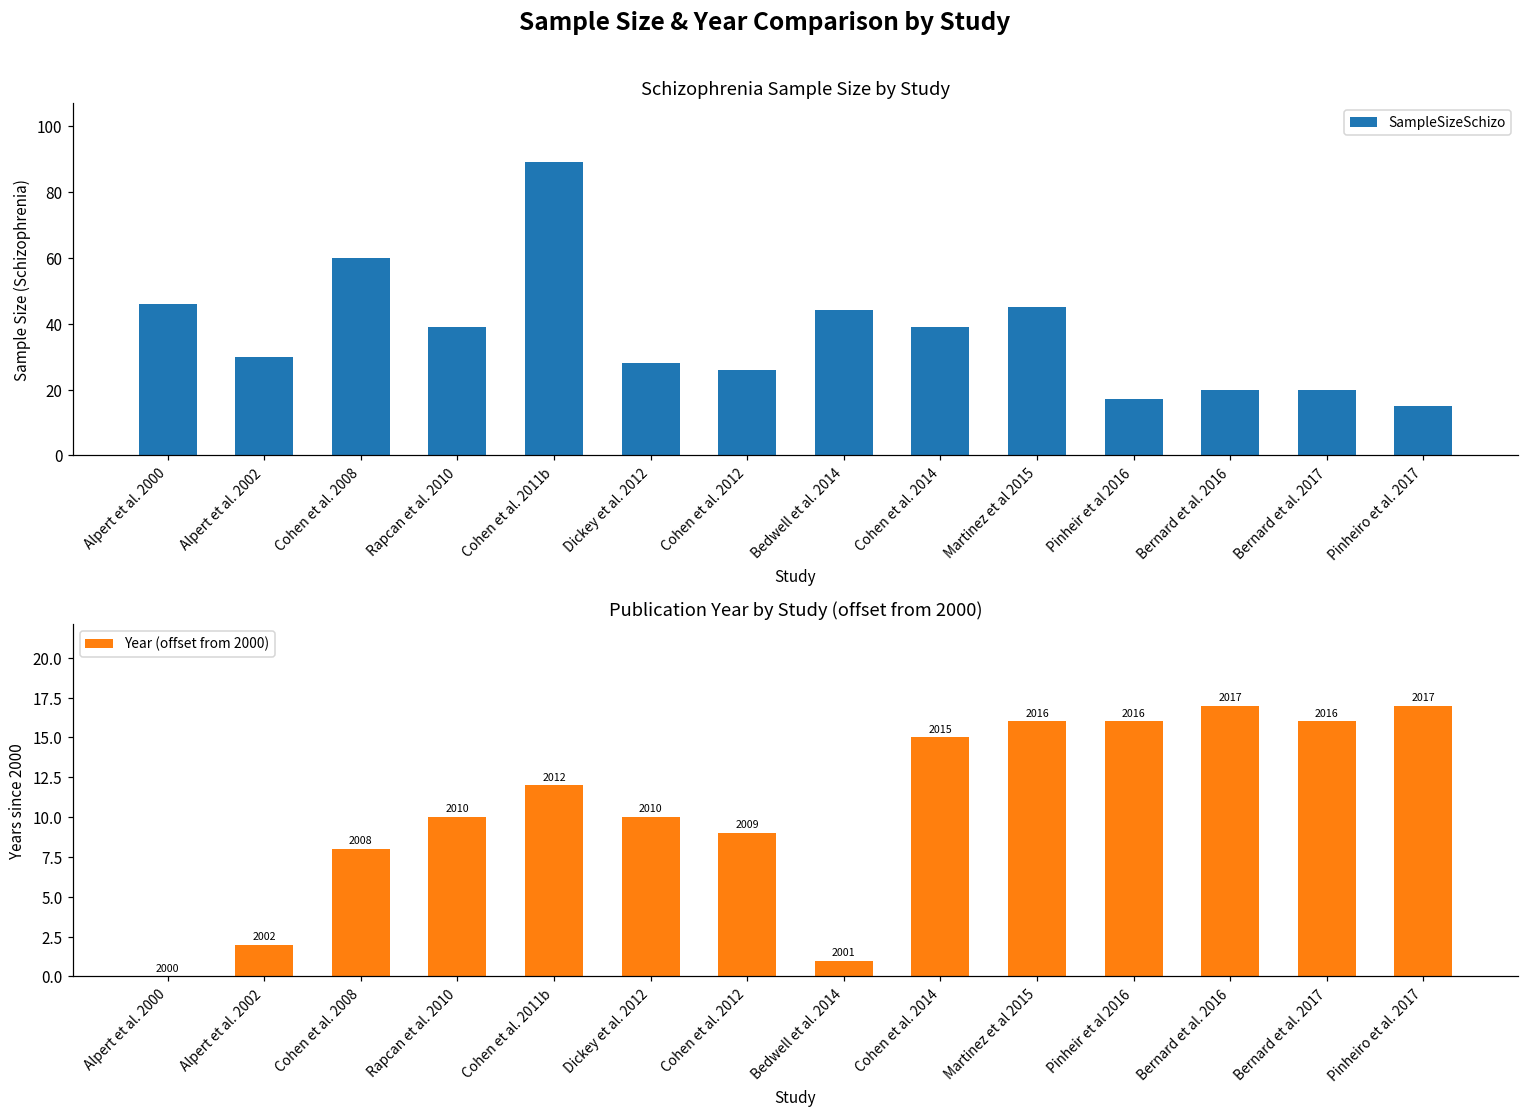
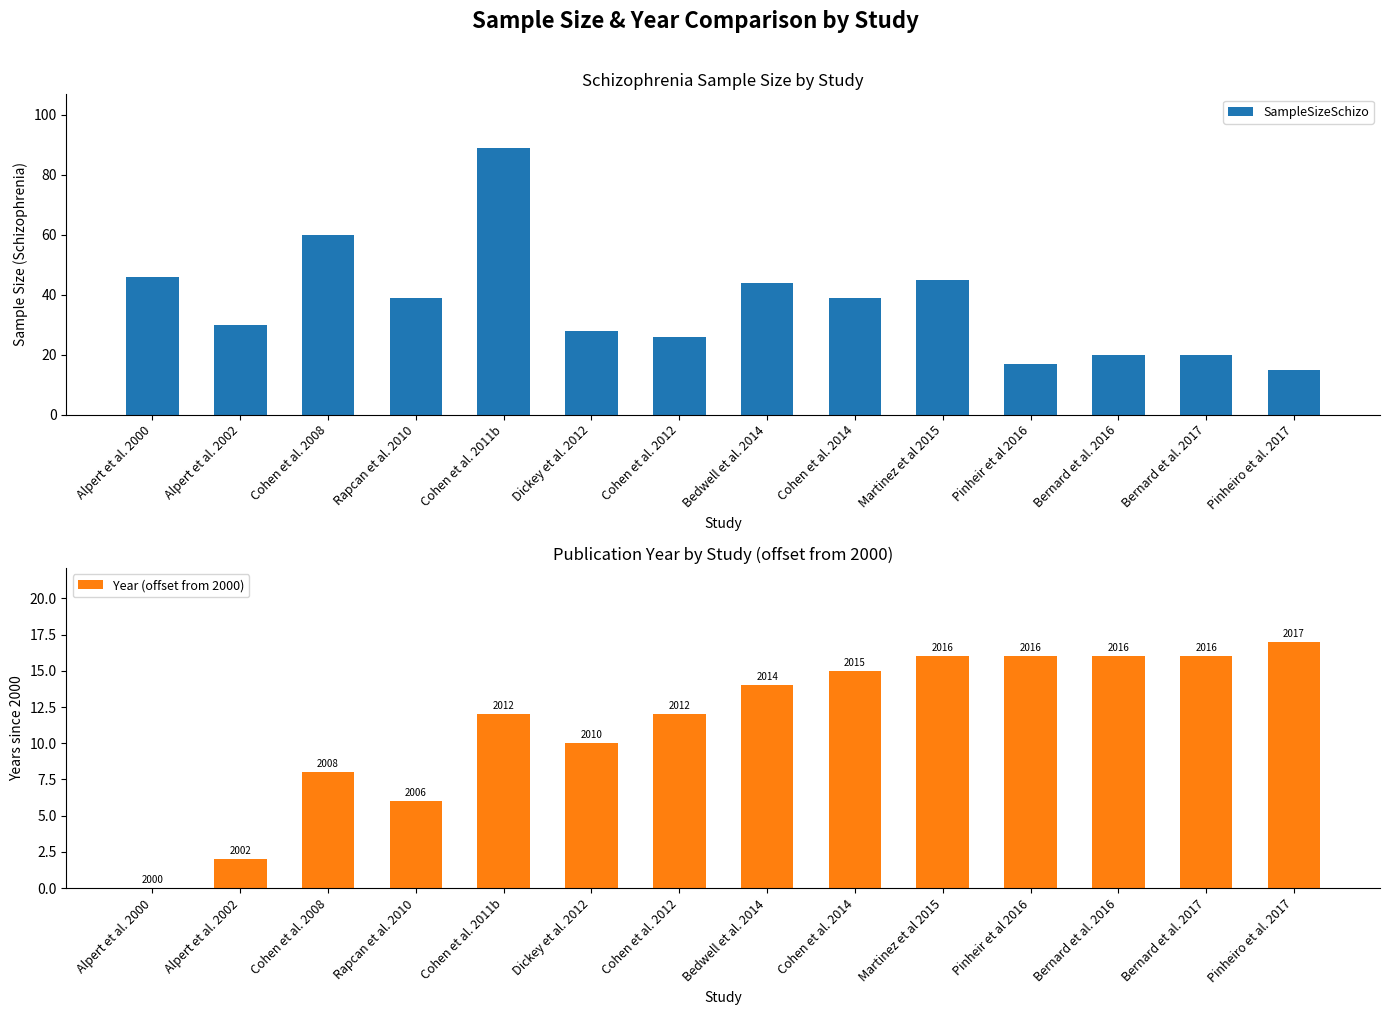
  {
    "Schizophrenia Sample Size by Study": {
      "Alpert et al. 2000": 46,
      "Alpert et al. 2002": 30,
      "Cohen et al. 2008": 60,
      "Rapcan et al. 2010": 39,
      "Cohen et al. 2011b": 89,
      "Dickey et al. 2012": 28,
      "Cohen et al. 2012": 26,
      "Bedwell et al. 2014": 44,
      "Cohen et al. 2014": 39,
      "Martinez et al 2015": 45,
      "Pinheir et al 2016": 17,
      "Bernard et al. 2016": 20,
      "Bernard et al. 2017": 20,
      "Pinheiro et al. 2017": 15
    },
    "Publication Year by Study (offset from 2000)": {
-     "Rapcan et al. 2010": 2010,
-     "Cohen et al. 2012": 2009,
-     "Bedwell et al. 2014": 2001,
-     "Bernard et al. 2016": 2017
+     "Rapcan et al. 2010": 2006,
+     "Cohen et al. 2012": 2012,
+     "Bedwell et al. 2014": 2014,
+     "Bernard et al. 2016": 2016
    }
  }
